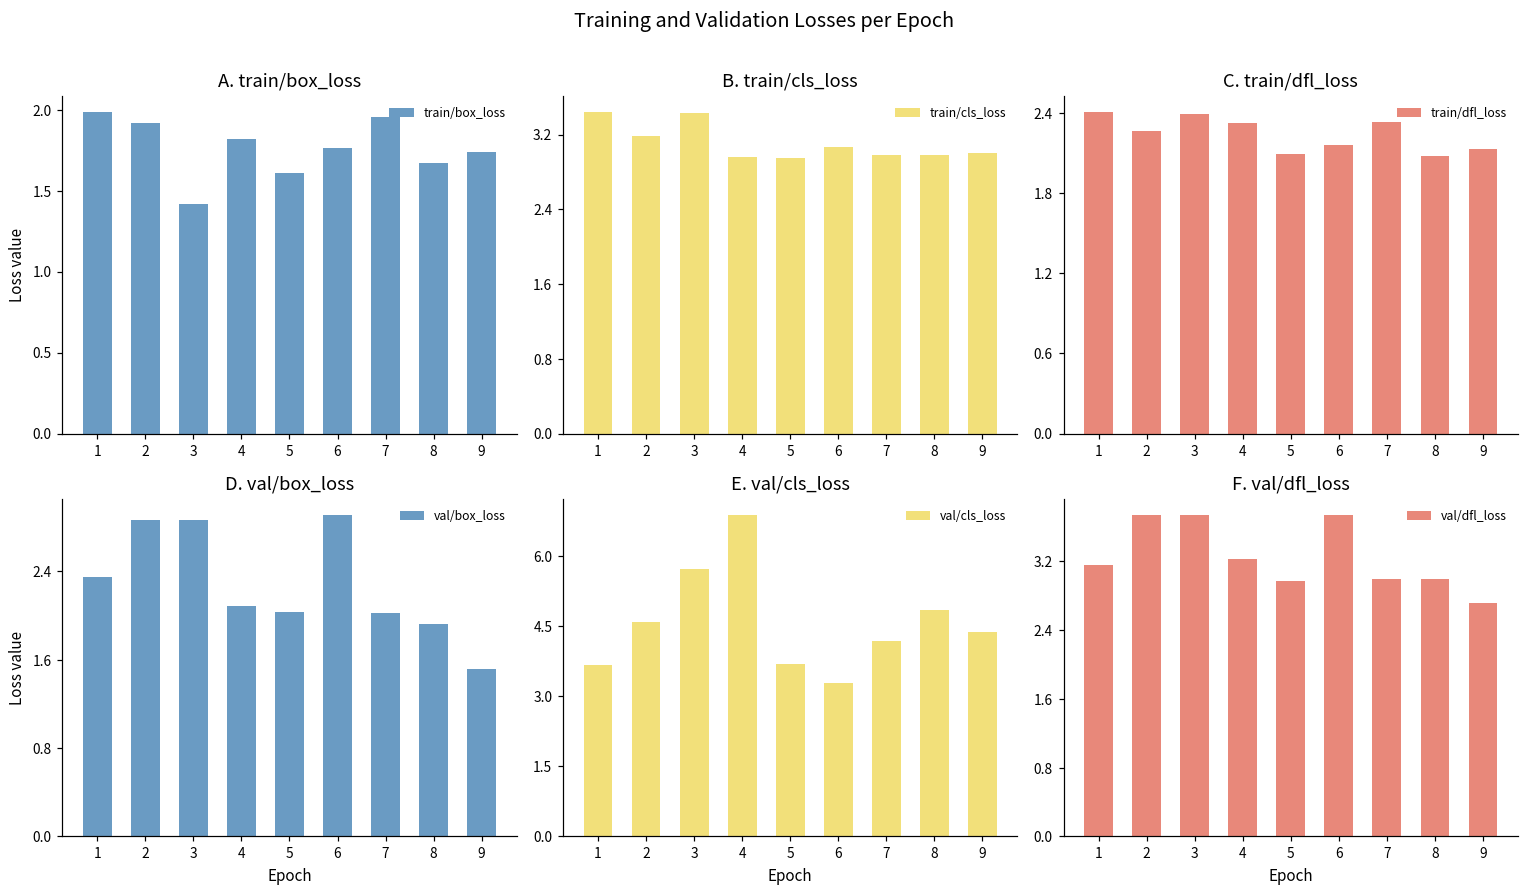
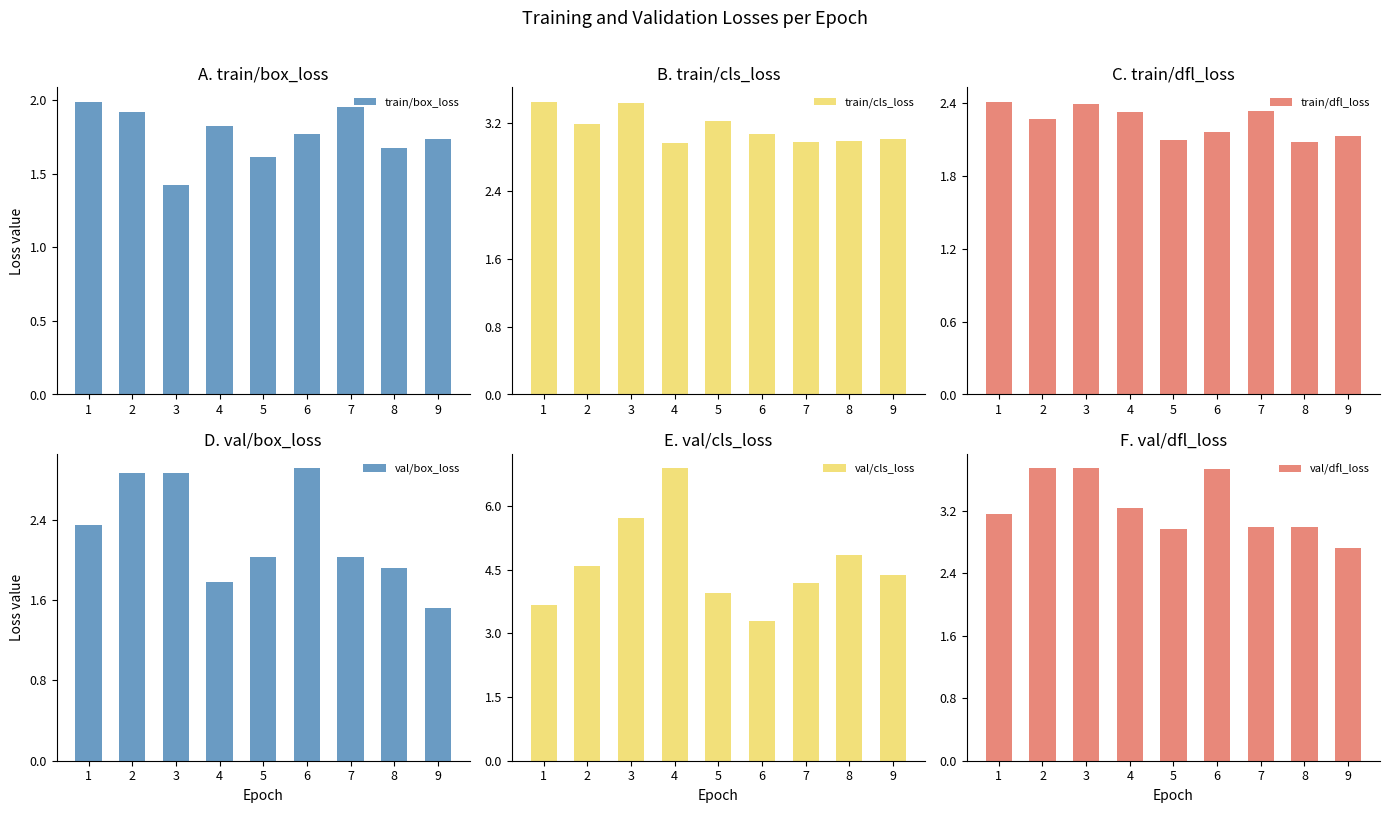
  {
    "A. train/box_loss": {
      "1": 1.99,
      "2": 1.92,
      "3": 1.42,
      "4": 1.82,
      "5": 1.61,
      "6": 1.77,
      "7": 1.96,
      "8": 1.67,
      "9": 1.74
    },
    "B. train/cls_loss": {
      "1": 3.4,
      "2": 3.2,
      "3": 3.4,
      "4": 3.0,
-     "5": 2.9,
+     "5": 3.2,
      "6": 3.1,
      "7": 3.0,
      "8": 3.0,
      "9": 3.0
    },
    "C. train/dfl_loss": {
      "1": 2.41,
      "2": 2.27,
      "3": 2.39,
      "4": 2.33,
      "5": 2.09,
      "6": 2.16,
      "7": 2.33,
      "8": 2.08,
      "9": 2.13
    },
    "D. val/box_loss": {
      "1": 2.35,
      "2": 2.87,
      "3": 2.87,
-     "4": 2.09,
+     "4": 1.78,
      "5": 2.03,
      "6": 2.91,
      "7": 2.02,
      "8": 1.92,
      "9": 1.52
    },
    "E. val/cls_loss": {
      "1": 3.7,
      "2": 4.6,
      "3": 5.7,
      "4": 6.9,
-     "5": 3.7,
+     "5": 3.9,
      "6": 3.3,
      "7": 4.2,
      "8": 4.8,
      "9": 4.4
    },
    "F. val/dfl_loss": {
      "1": 3.2,
      "2": 3.7,
      "3": 3.7,
      "4": 3.2,
      "5": 3.0,
      "6": 3.7,
      "7": 3.0,
      "8": 3.0,
      "9": 2.7
    }
  }
